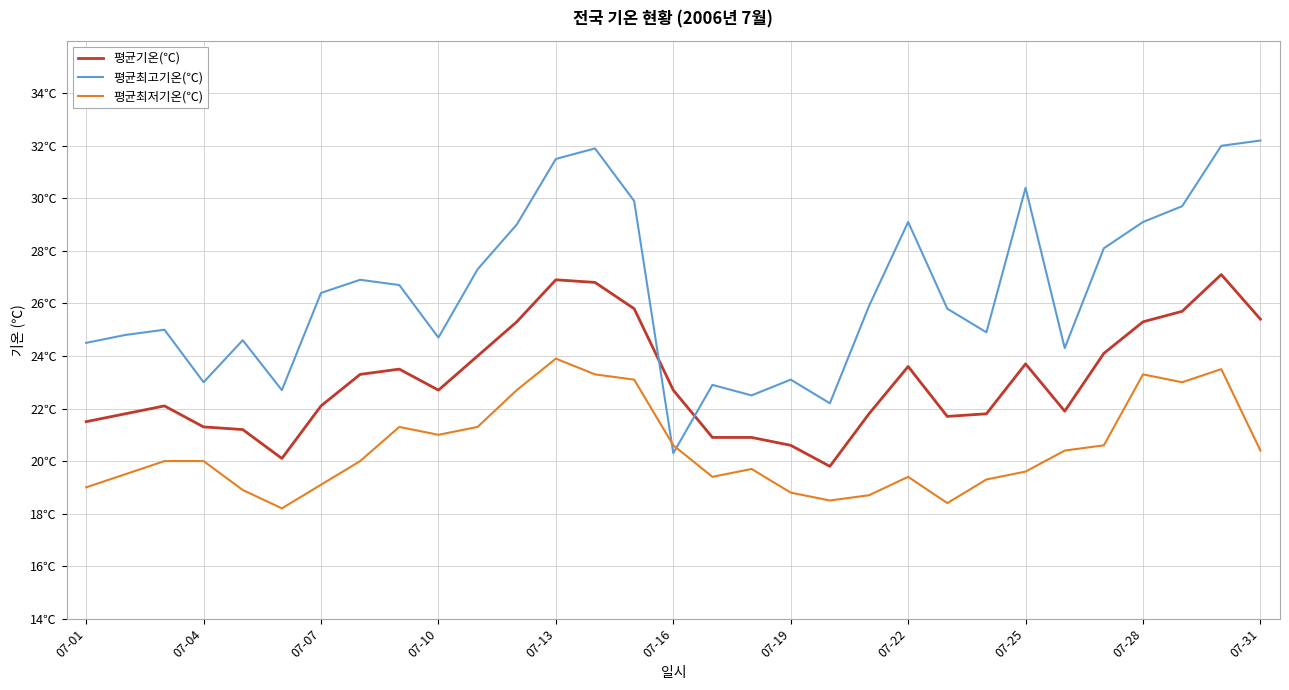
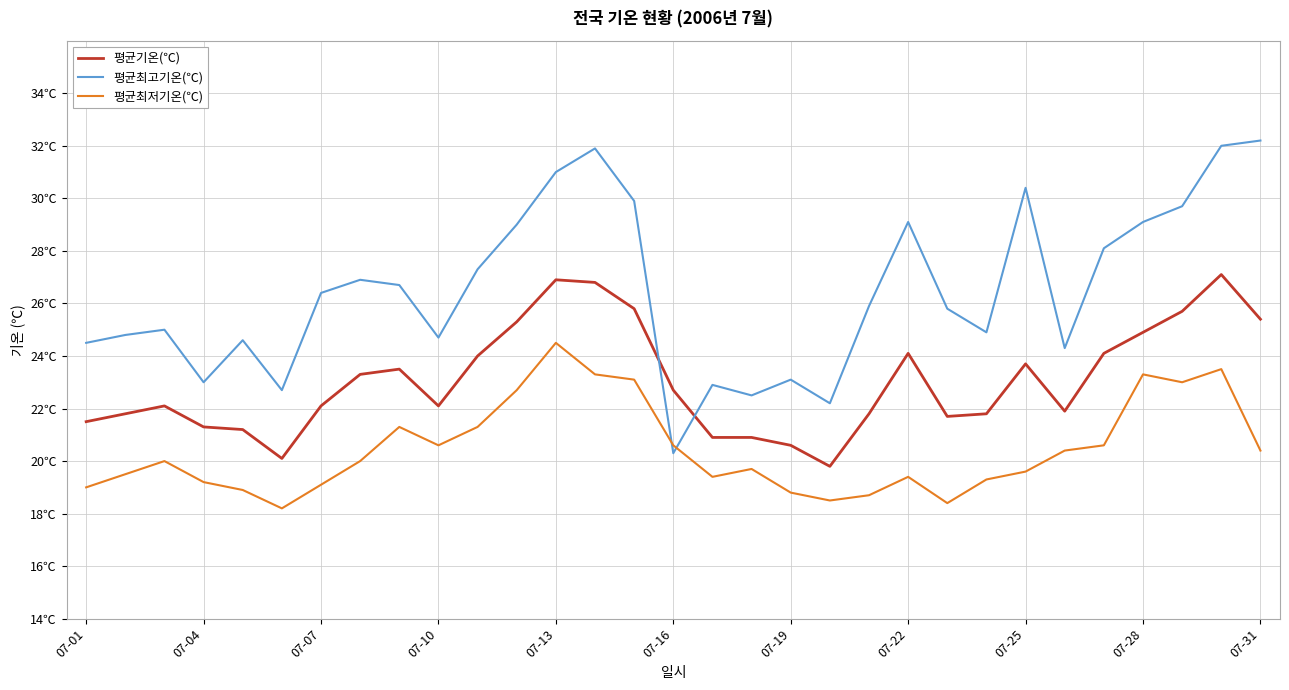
  {
    "평균기온(℃)": {
      "07-01": "21.5℃",
      "07-04": "21.3℃",
      "07-07": "22.1℃",
-     "07-10": "22.7℃",
+     "07-10": "22.1℃",
      "07-13": "26.9℃",
      "07-16": "22.7℃",
      "07-19": "20.6℃",
-     "07-22": "23.6℃",
+     "07-22": "24.1℃",
      "07-25": "23.7℃",
-     "07-28": "25.3℃",
+     "07-28": "24.9℃",
      "07-31": "25.4℃"
    },
    "평균최고기온(℃)": {
      "07-01": "24.5℃",
      "07-04": "23.0℃",
      "07-07": "26.4℃",
      "07-10": "24.7℃",
-     "07-13": "31.5℃",
+     "07-13": "31.0℃",
      "07-16": "20.3℃",
      "07-19": "23.1℃",
      "07-22": "29.1℃",
      "07-25": "30.4℃",
      "07-28": "29.1℃",
      "07-31": "32.2℃"
    },
    "평균최저기온(℃)": {
      "07-01": "19.0℃",
-     "07-04": "20.0℃",
+     "07-04": "19.2℃",
      "07-07": "19.1℃",
-     "07-10": "21.0℃",
-     "07-13": "23.9℃",
+     "07-10": "20.6℃",
+     "07-13": "24.5℃",
      "07-16": "20.6℃",
      "07-19": "18.8℃",
      "07-22": "19.4℃",
      "07-25": "19.6℃",
      "07-28": "23.3℃",
      "07-31": "20.4℃"
    }
  }
